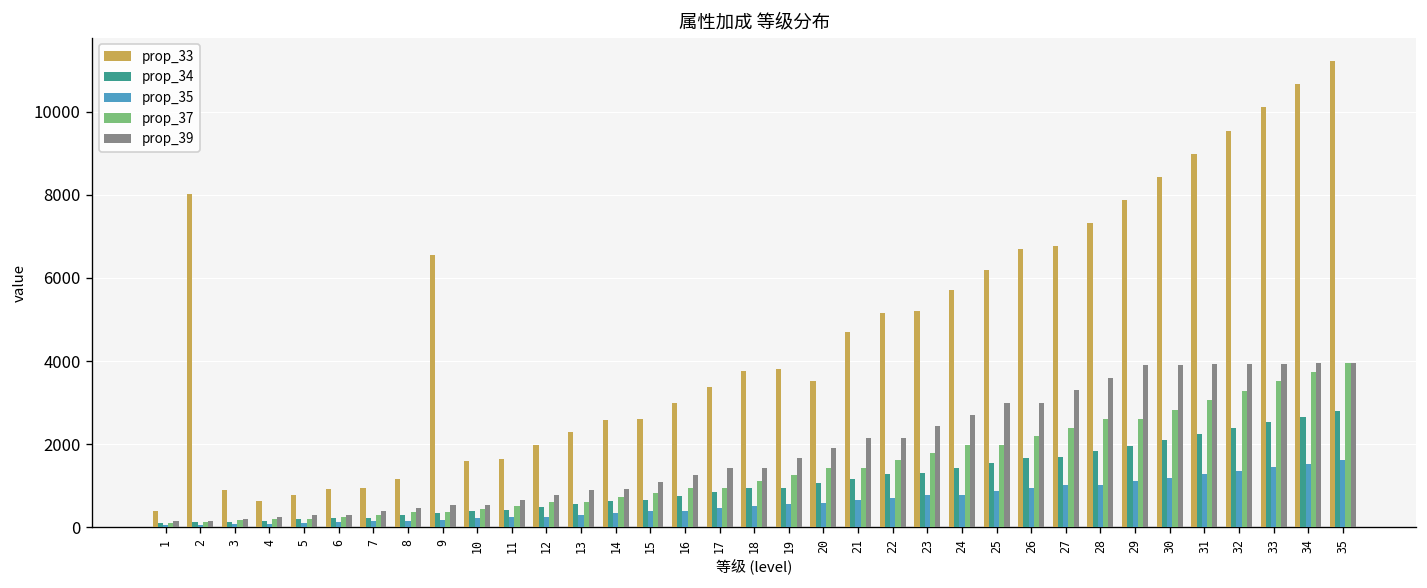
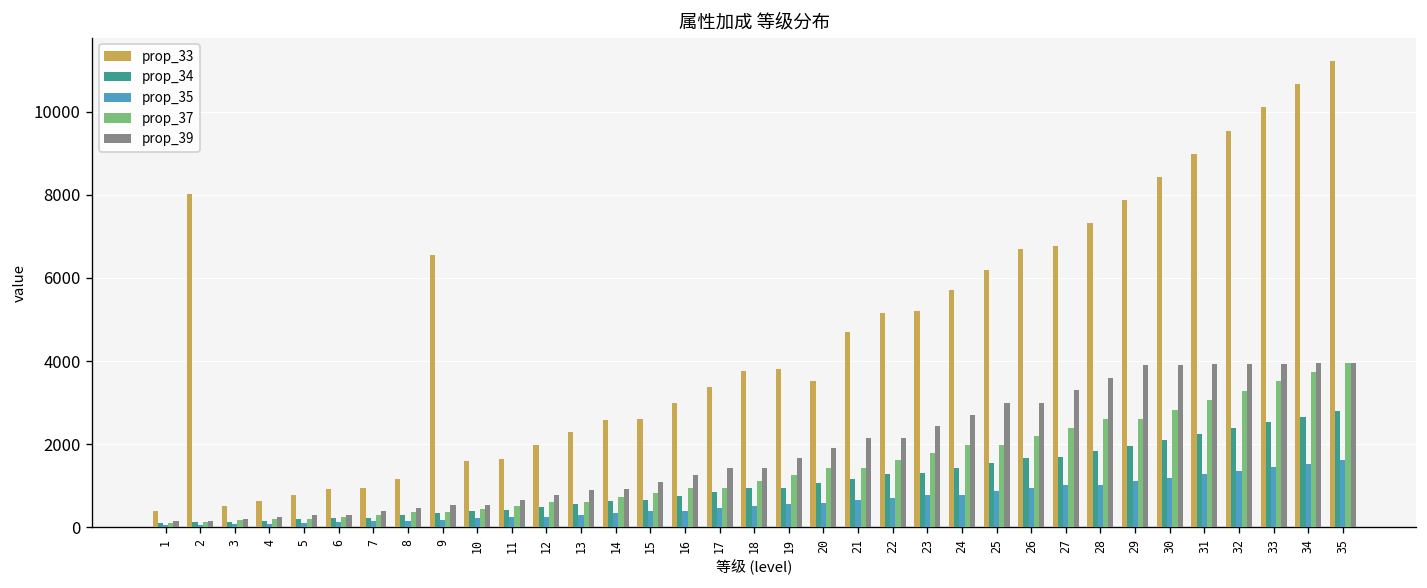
  {
    "prop_33": {
      "1": 400,
      "2": 8000,
-     "3": 900,
+     "3": 500,
      "4": 600,
      "5": 800,
      "6": 900,
      "7": 1000,
      "8": 1200,
      "9": 6500,
      "10": 1600,
      "11": 1700,
      "12": 2000,
      "13": 2300,
      "14": 2600,
      "15": 2600,
      "16": 3000,
      "17": 3400,
      "18": 3800,
      "19": 3800,
      "20": 3500,
      "21": 4700,
      "22": 5200,
      "23": 5200,
      "24": 5700,
      "25": 6200,
      "26": 6700,
      "27": 6800,
      "28": 7300,
      "29": 7900,
      "30": 8400,
      "31": 9000,
      "32": 9500,
      "33": 10100,
      "34": 10700,
      "35": 11200
    }
  }
